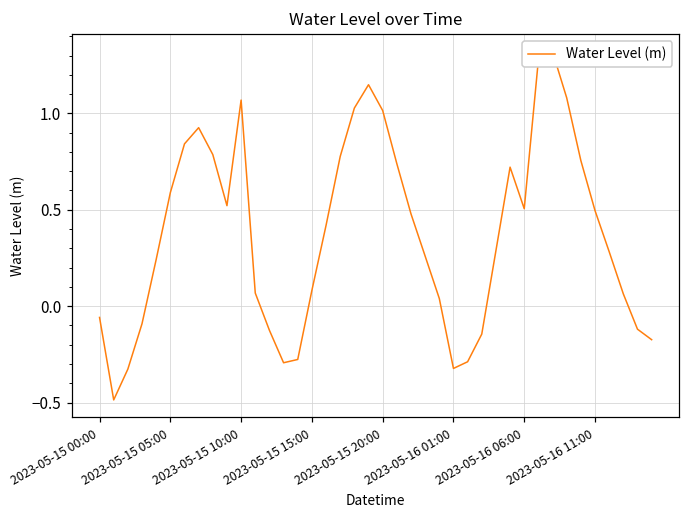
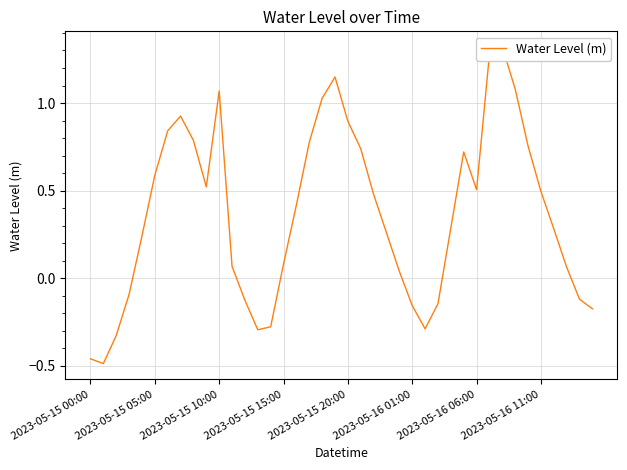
  {
-   "2023-05-15 00:00": -0.06,
+   "2023-05-15 00:00": -0.46,
    "2023-05-15 05:00": 0.59,
    "2023-05-15 10:00": 1.07,
    "2023-05-15 15:00": 0.08,
-   "2023-05-15 20:00": 1.01,
-   "2023-05-16 01:00": -0.32,
+   "2023-05-15 20:00": 0.90,
+   "2023-05-16 01:00": -0.16,
    "2023-05-16 06:00": 0.51,
    "2023-05-16 11:00": 0.50
  }
